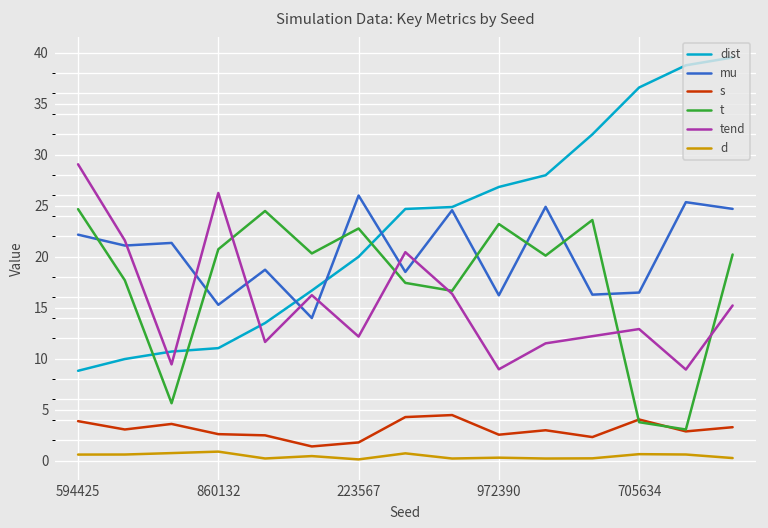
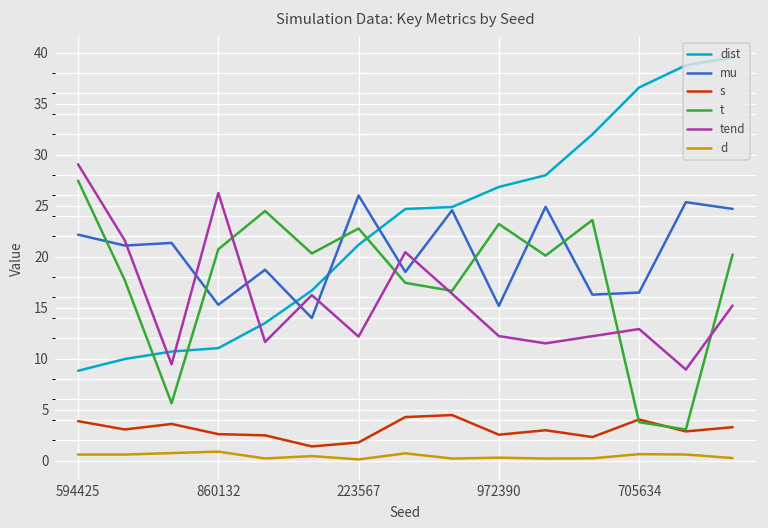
  {
    "dist": {
      "594425": 9,
      "860132": 11,
-     "223567": 20,
+     "223567": 21,
      "972390": 27,
      "705634": 37
    },
    "mu": {
      "594425": 22,
      "860132": 15,
      "223567": 26,
-     "972390": 16,
+     "972390": 15,
      "705634": 16
    },
    "s": {
      "594425": 4,
      "860132": 3,
      "223567": 2,
      "972390": 3
    },
    "t": {
-     "594425": 25,
+     "594425": 27,
      "860132": 21,
      "223567": 23,
      "972390": 23
    },
    "tend": {
      "594425": 29,
      "860132": 26,
      "223567": 12,
-     "972390": 9,
+     "972390": 12,
      "705634": 13
    },
    "d": {
      "594425": 1,
      "860132": 1,
      "223567": 0,
      "972390": 0,
      "705634": 1
    }
  }
